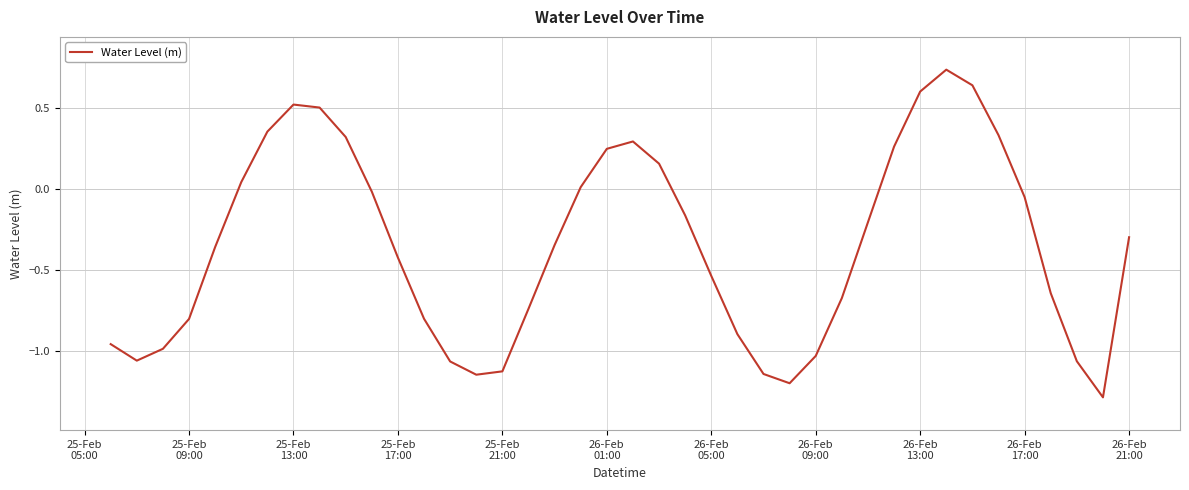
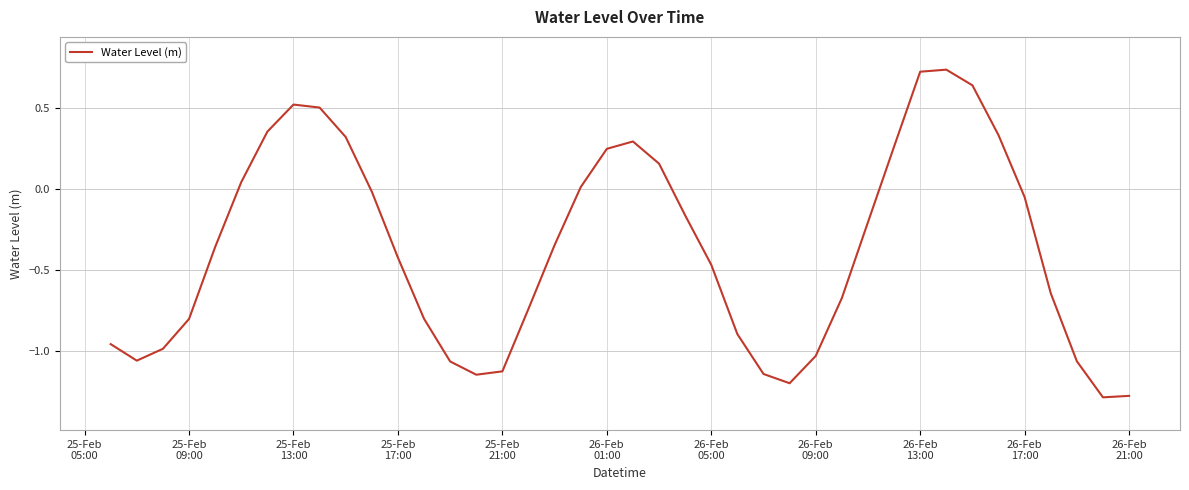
  {
    "25-Feb 09:00": -0.80,
    "25-Feb 13:00": 0.52,
    "25-Feb 17:00": -0.42,
    "25-Feb 21:00": -1.12,
    "26-Feb 01:00": 0.25,
-   "26-Feb 05:00": -0.54,
+   "26-Feb 05:00": -0.47,
    "26-Feb 09:00": -1.03,
-   "26-Feb 13:00": 0.60,
+   "26-Feb 13:00": 0.73,
    "26-Feb 17:00": -0.05,
-   "26-Feb 21:00": -0.30
+   "26-Feb 21:00": -1.28
  }
